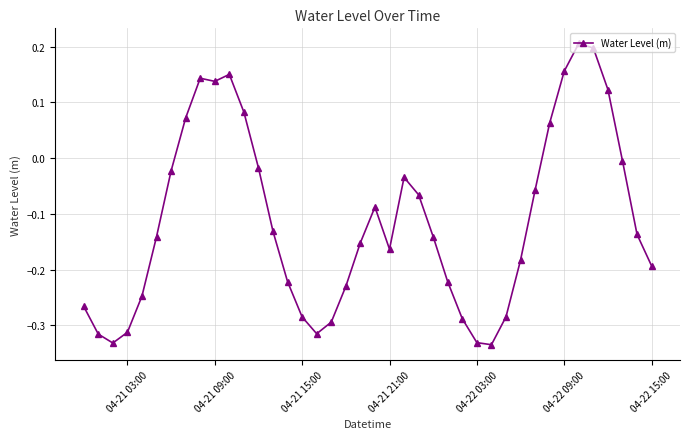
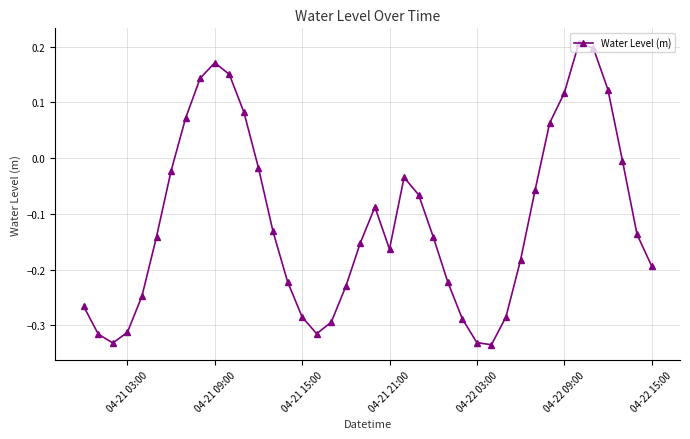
  {
    "04-21 03:00": -0.31,
-   "04-21 09:00": 0.14,
+   "04-21 09:00": 0.17,
    "04-21 15:00": -0.28,
    "04-21 21:00": -0.16,
    "04-22 03:00": -0.33,
-   "04-22 09:00": 0.16,
+   "04-22 09:00": 0.12,
    "04-22 15:00": -0.19
  }
